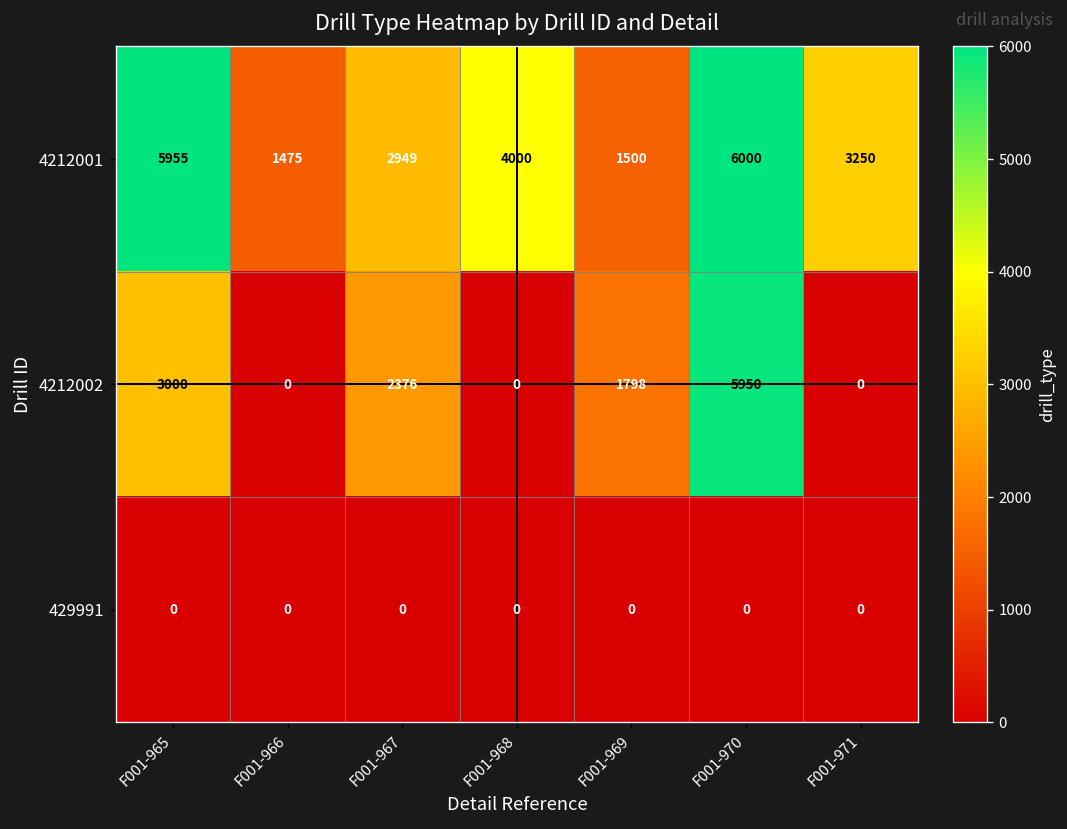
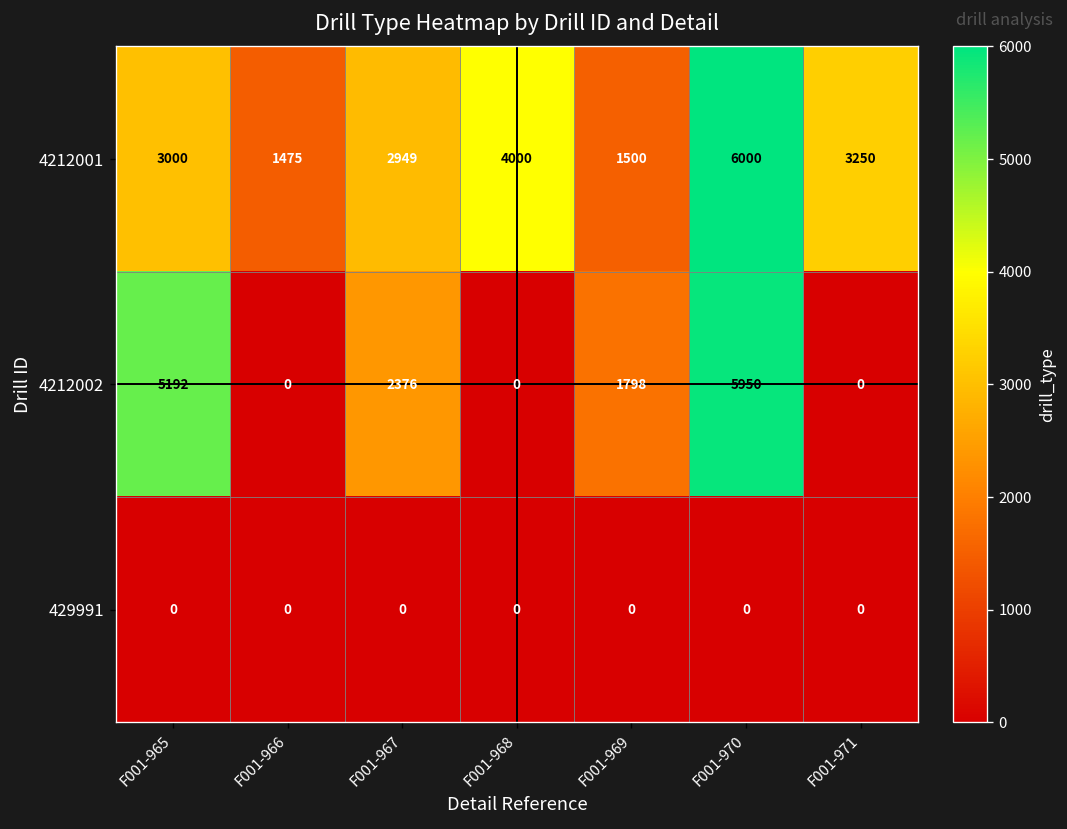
  {
    "4212001": {
-     "F001-965": 5955,
+     "F001-965": 3000,
      "F001-966": 1475,
      "F001-967": 2949,
      "F001-968": 4000,
      "F001-969": 1500,
      "F001-970": 6000,
      "F001-971": 3250
    },
    "4212002": {
-     "F001-965": 3000,
+     "F001-965": 5192,
      "F001-966": 0,
      "F001-967": 2376,
      "F001-968": 0,
      "F001-969": 1798,
      "F001-970": 5950,
      "F001-971": 0
    },
    "429991": {
      "F001-965": 0,
      "F001-966": 0,
      "F001-967": 0,
      "F001-968": 0,
      "F001-969": 0,
      "F001-970": 0,
      "F001-971": 0
    }
  }
